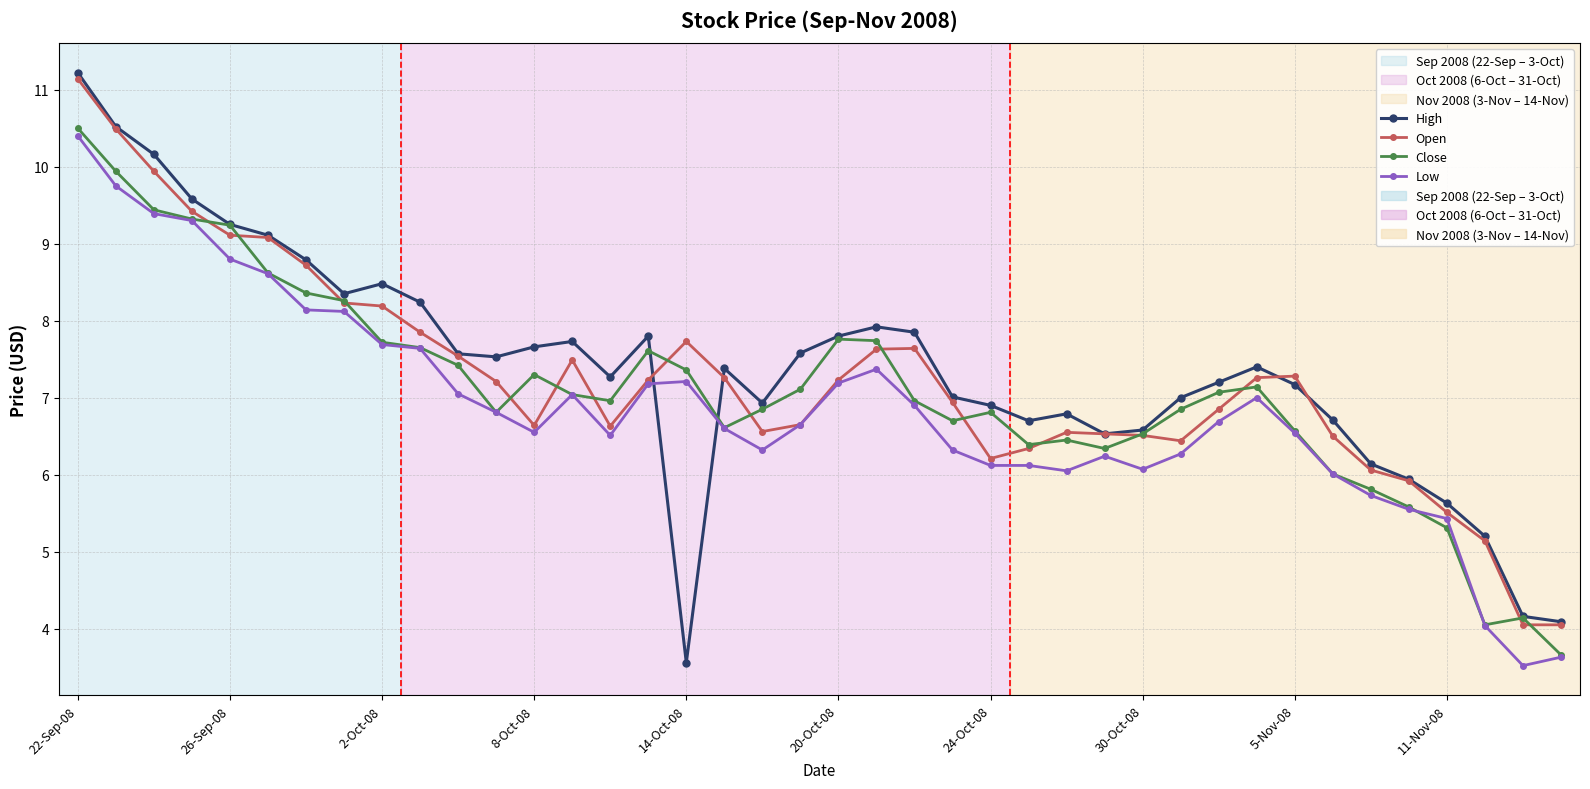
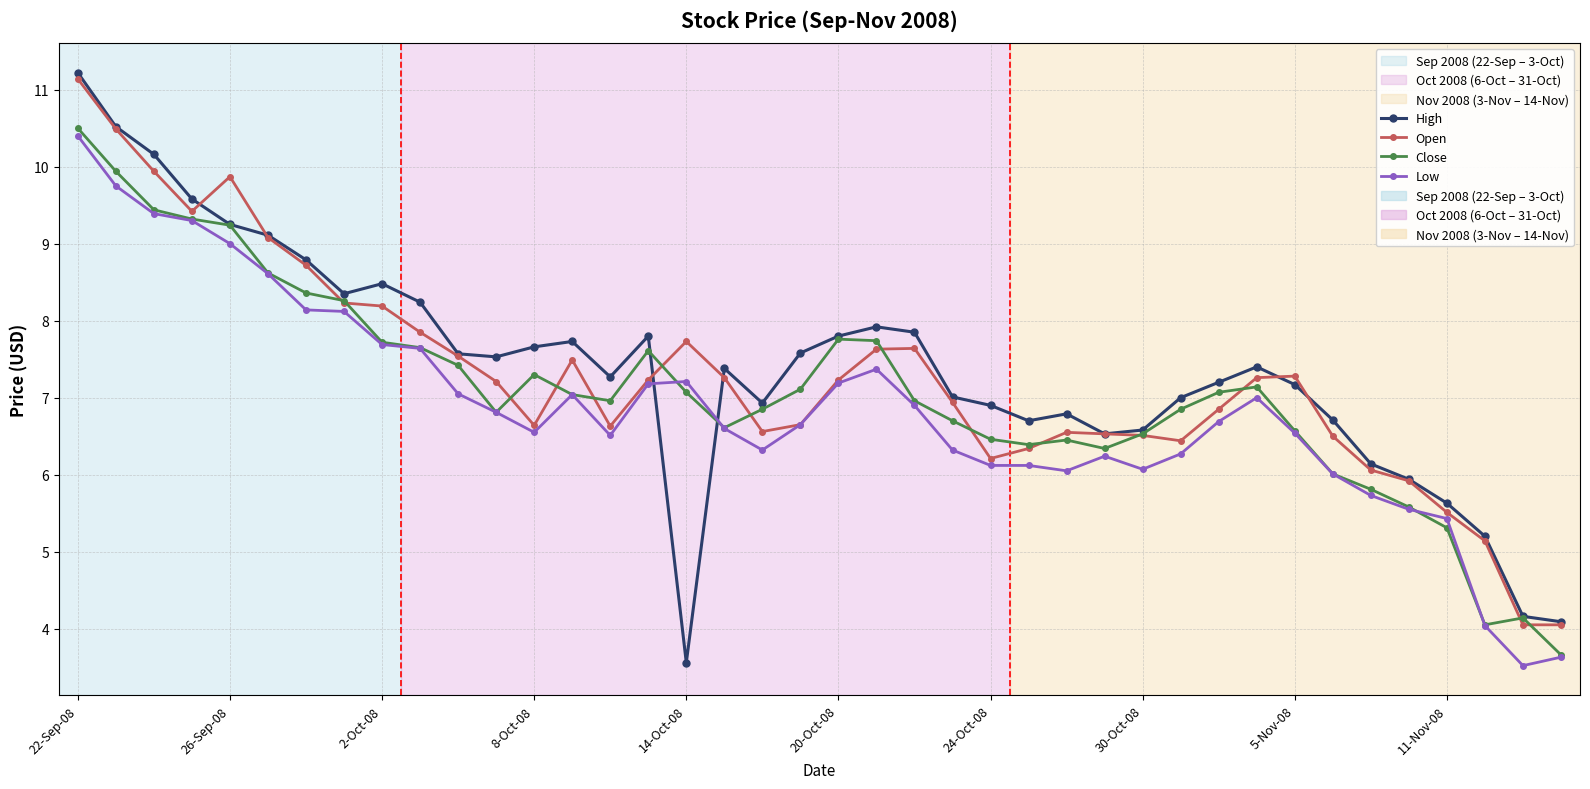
  {
    "High": {
      "22-Sep-08": 11.2,
      "2-Oct-08": 8.5,
      "8-Oct-08": 7.7,
      "14-Oct-08": 3.6,
      "20-Oct-08": 7.8,
      "24-Oct-08": 6.9,
      "30-Oct-08": 6.6,
      "5-Nov-08": 7.2,
      "11-Nov-08": 5.6
    },
    "Open": {
      "22-Sep-08": 11.1,
-     "26-Sep-08": 9.1,
+     "26-Sep-08": 9.9,
      "2-Oct-08": 8.2,
      "8-Oct-08": 6.6,
      "14-Oct-08": 7.7,
      "20-Oct-08": 7.2,
      "24-Oct-08": 6.2,
      "5-Nov-08": 7.3,
      "11-Nov-08": 5.5
    },
    "Close": {
      "22-Sep-08": 10.5,
      "8-Oct-08": 7.3,
-     "14-Oct-08": 7.4,
+     "14-Oct-08": 7.1,
      "20-Oct-08": 7.8,
-     "24-Oct-08": 6.8,
+     "24-Oct-08": 6.5,
      "11-Nov-08": 5.3
    },
    "Low": {
      "22-Sep-08": 10.4,
-     "26-Sep-08": 8.8,
+     "26-Sep-08": 9.0,
      "8-Oct-08": 6.6,
      "14-Oct-08": 7.2,
      "20-Oct-08": 7.2,
      "24-Oct-08": 6.1,
      "30-Oct-08": 6.1,
      "11-Nov-08": 5.4
    }
  }
